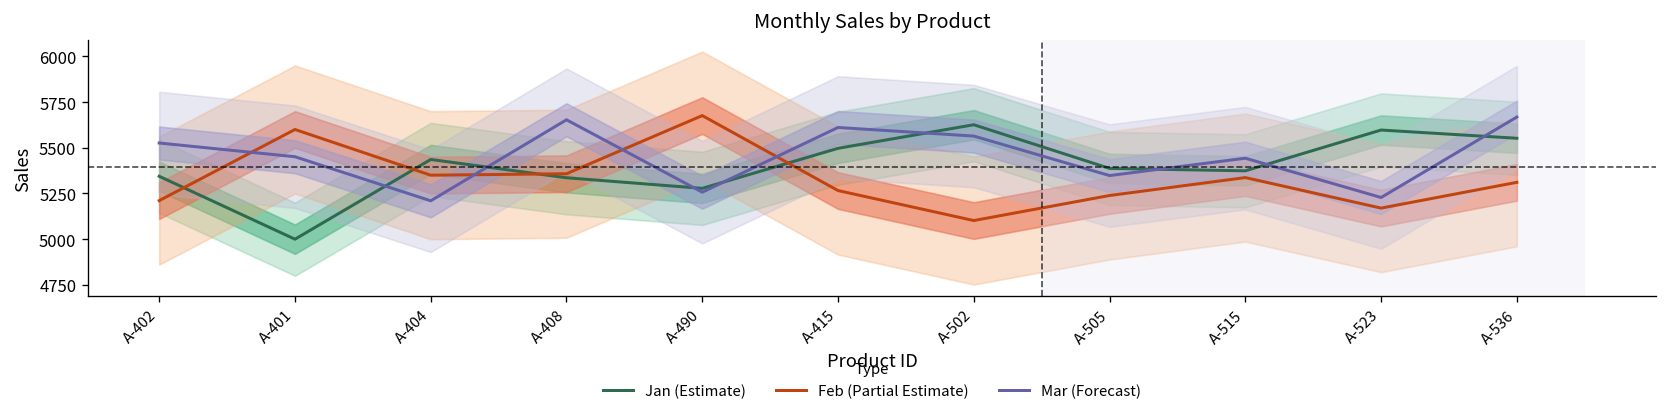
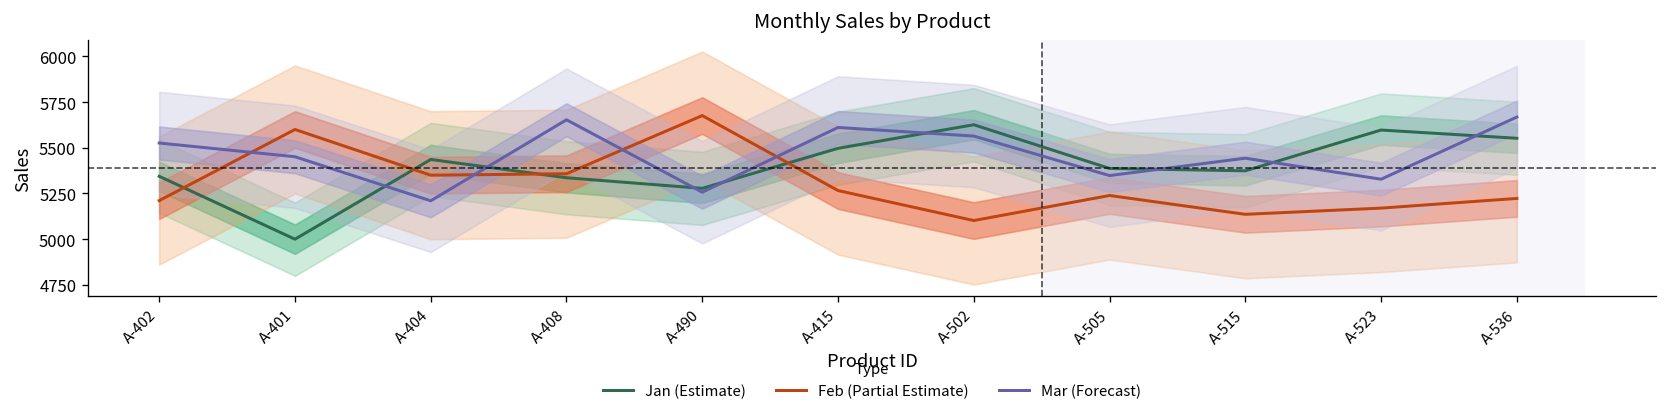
  {
    "Jan (Estimate)": {
      "A-402": 5340,
      "A-401": 5000,
      "A-408": 5340,
      "A-490": 5280,
      "A-415": 5500,
      "A-502": 5630,
      "A-505": 5390,
      "A-515": 5370,
      "A-536": 5550
    },
    "Feb (Partial Estimate)": {
      "A-402": 5210,
      "A-401": 5600,
      "A-404": 5350,
      "A-408": 5360,
      "A-490": 5680,
      "A-415": 5270,
      "A-502": 5100,
      "A-505": 5240,
-     "A-515": 5340,
+     "A-515": 5140,
      "A-523": 5170,
-     "A-536": 5310
+     "A-536": 5220
    },
    "Mar (Forecast)": {
      "A-402": 5530,
      "A-401": 5450,
      "A-404": 5210,
      "A-408": 5650,
      "A-490": 5260,
      "A-502": 5560,
-     "A-523": 5230
+     "A-523": 5330
    }
  }
